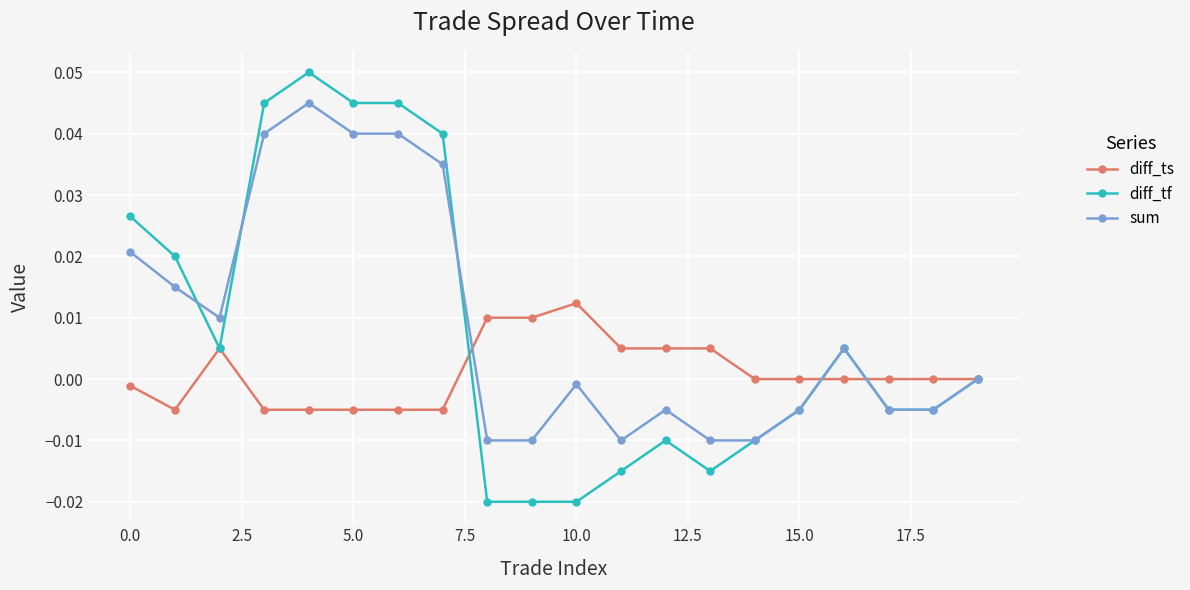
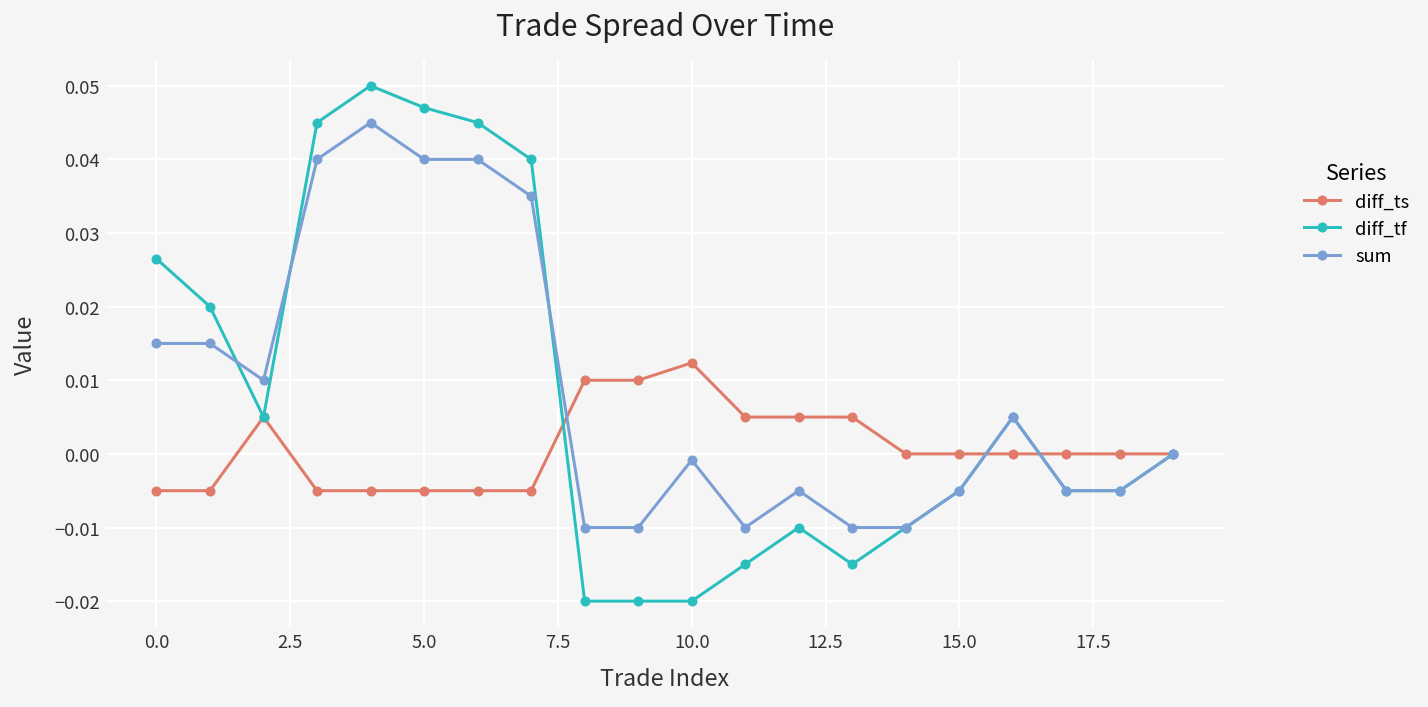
  {
    "diff_ts": {
-     "0.0": -0.001,
+     "0.0": -0.005,
      "5.0": -0.005,
      "10.0": 0.012,
      "15.0": 0.000
    },
    "diff_tf": {
      "0.0": 0.026,
-     "5.0": 0.045,
+     "5.0": 0.047,
      "10.0": -0.020
    },
    "sum": {
-     "0.0": 0.021,
+     "0.0": 0.015,
      "5.0": 0.040,
      "10.0": -0.001
    }
  }
